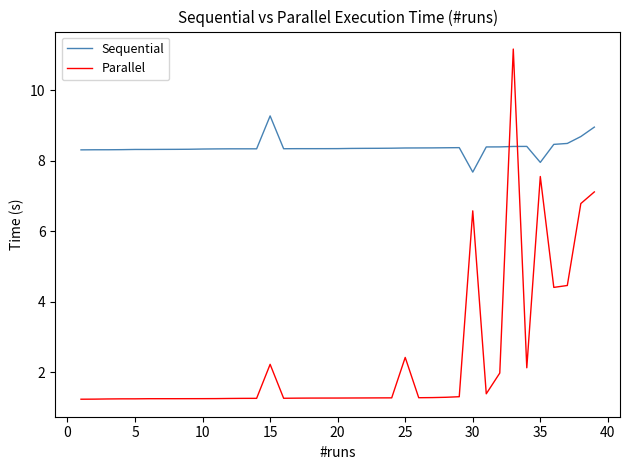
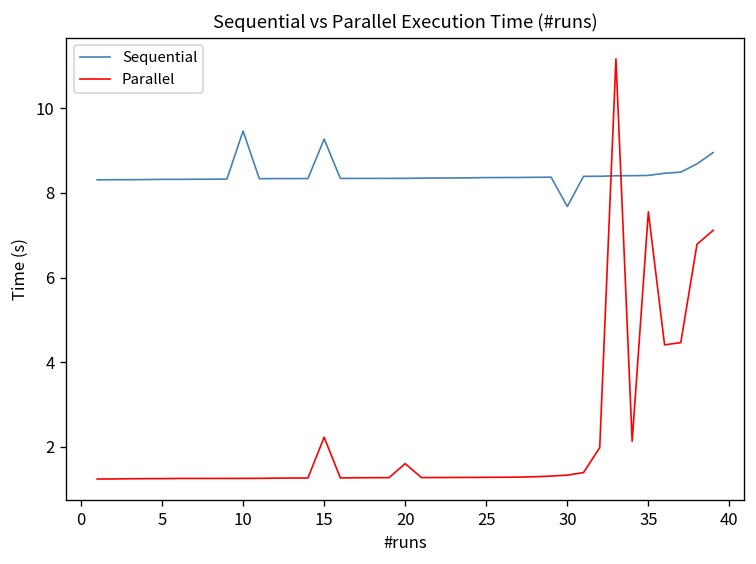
  {
    "Sequential": {
      "5": 8.3,
-     "10": 8.3,
+     "10": 9.5,
      "15": 9.3,
      "20": 8.3,
      "25": 8.4,
      "30": 7.7,
-     "35": 8.0
+     "35": 8.4
    },
    "Parallel": {
      "5": 1.2,
      "10": 1.3,
      "15": 2.2,
-     "20": 1.3,
-     "25": 2.4,
-     "30": 6.6,
+     "20": 1.6,
+     "25": 1.3,
+     "30": 1.3,
      "35": 7.6
    }
  }
